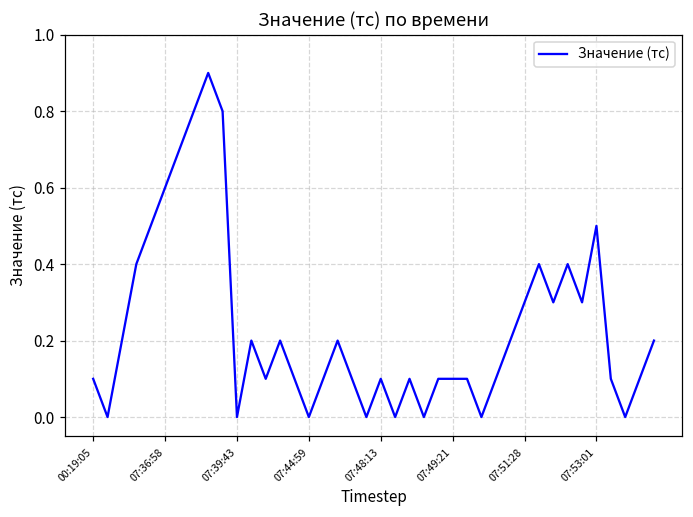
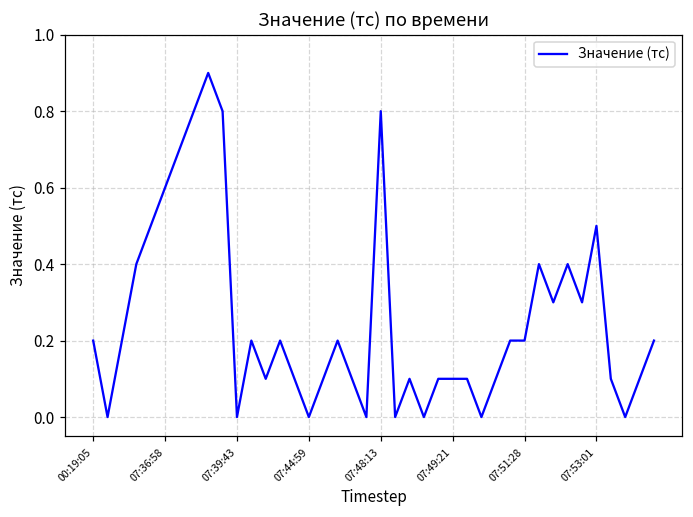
  {
-   "00:19:05": 0.1,
+   "00:19:05": 0.2,
    "07:36:58": 0.6,
    "07:39:43": 0.0,
    "07:44:59": 0.0,
-   "07:48:13": 0.1,
+   "07:48:13": 0.8,
    "07:49:21": 0.1,
-   "07:51:28": 0.3,
+   "07:51:28": 0.2,
    "07:53:01": 0.5
  }
